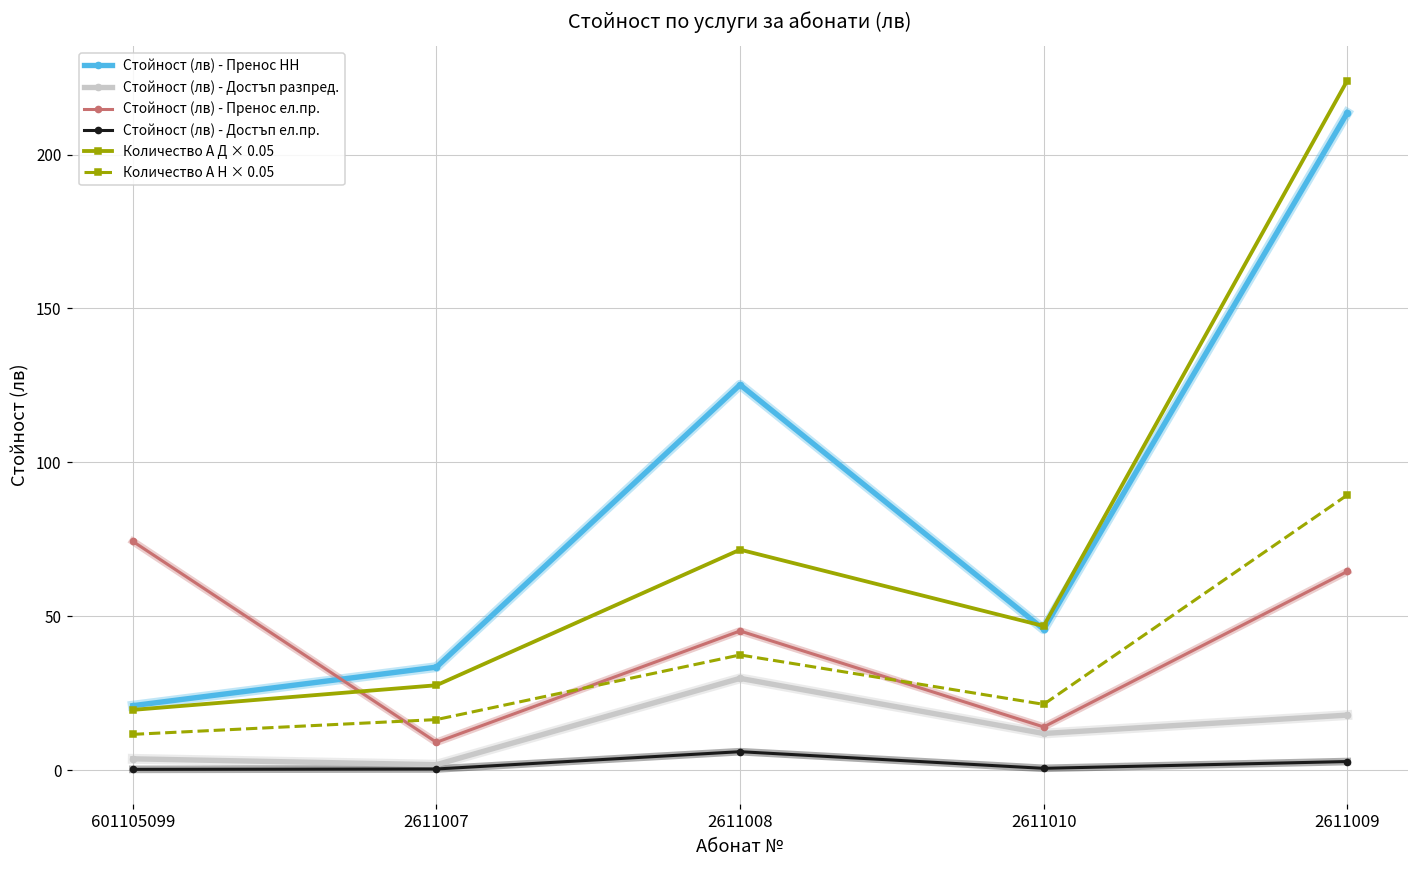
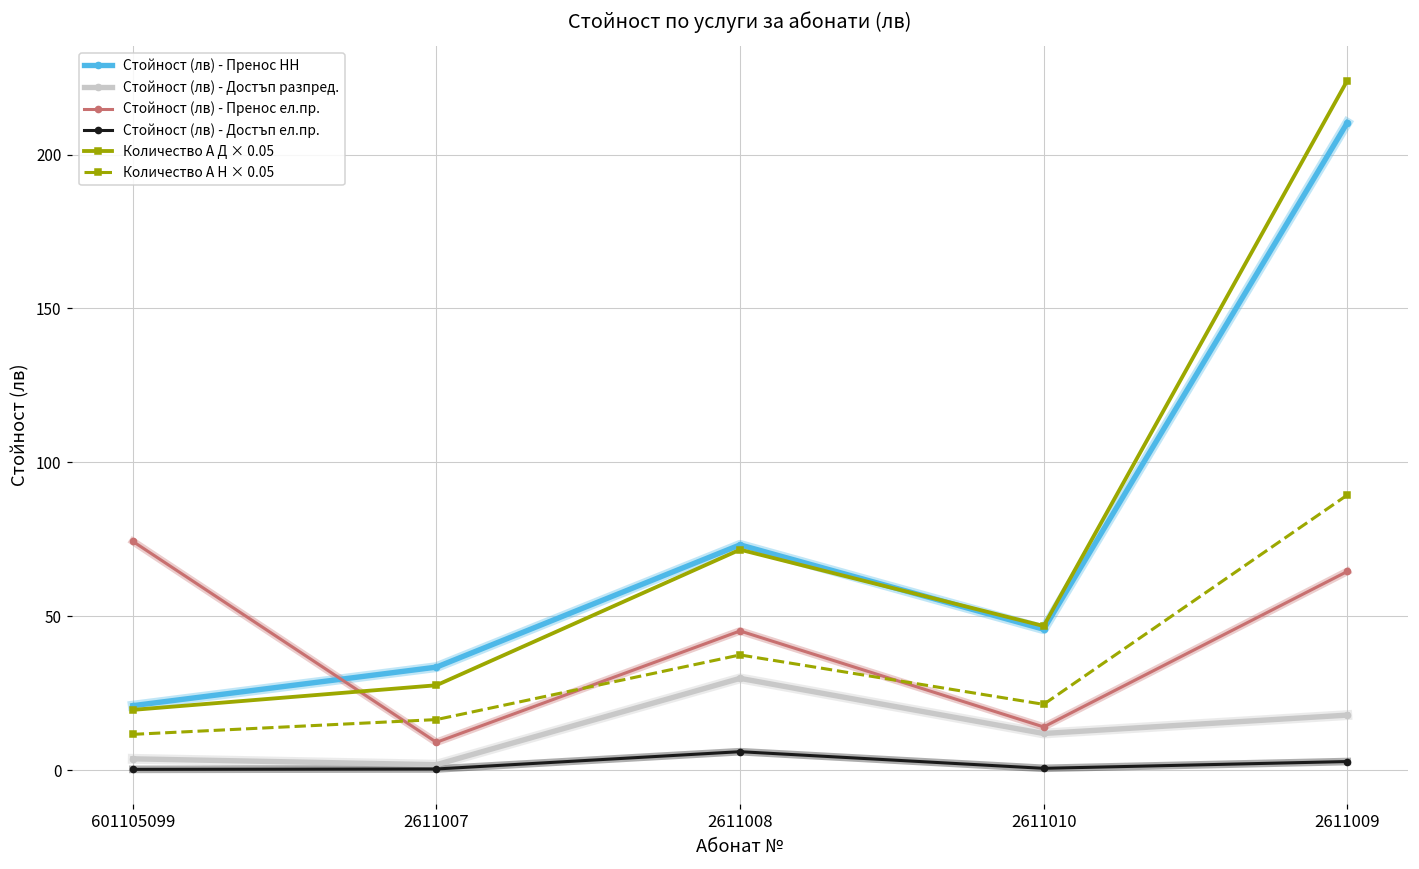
  {
    "Стойност (лв) - Пренос НН": {
      "601105099": 21,
      "2611007": 33,
-     "2611008": 125,
+     "2611008": 73,
      "2611010": 46,
-     "2611009": 214
+     "2611009": 210
    },
    "Стойност (лв) - Достъп разпред.": {
      "601105099": 4,
      "2611007": 2,
      "2611008": 30,
      "2611010": 12,
      "2611009": 18
    },
    "Стойност (лв) - Пренос ел.пр.": {
      "601105099": 74,
      "2611007": 9,
      "2611008": 45,
      "2611010": 14,
      "2611009": 65
    },
    "Стойност (лв) - Достъп ел.пр.": {
      "601105099": 0,
      "2611007": 0,
      "2611008": 6,
      "2611010": 1,
      "2611009": 3
    }
  }
